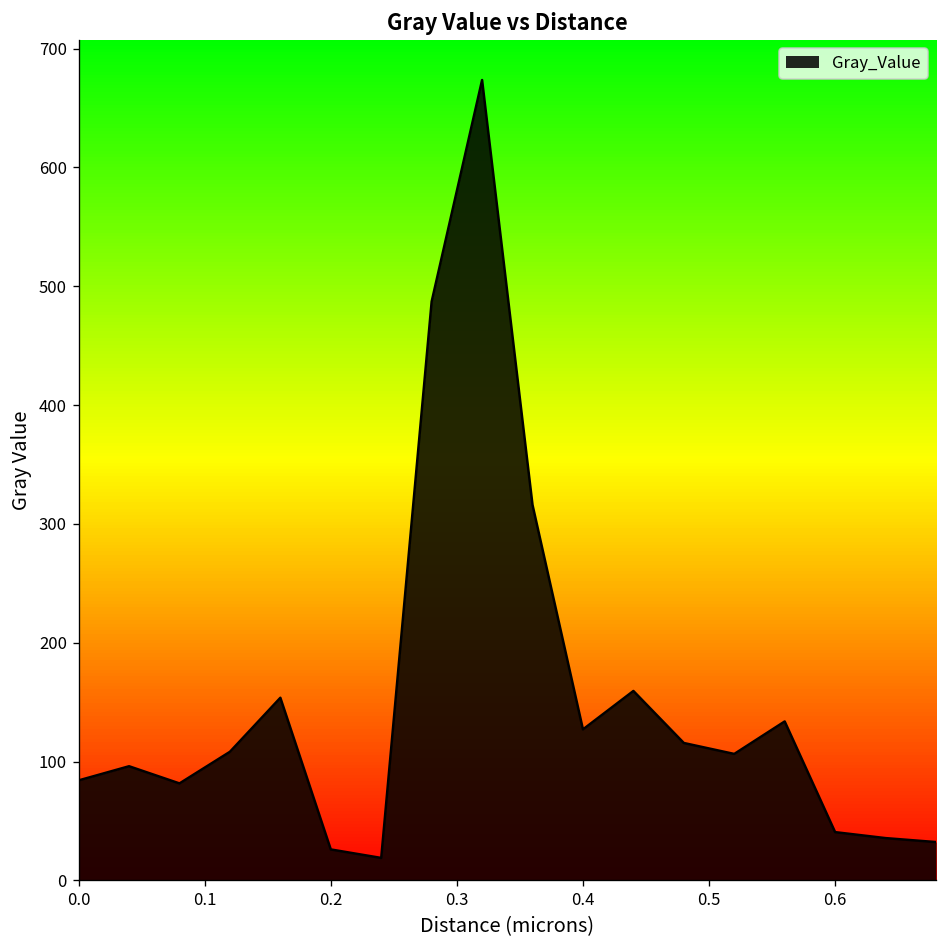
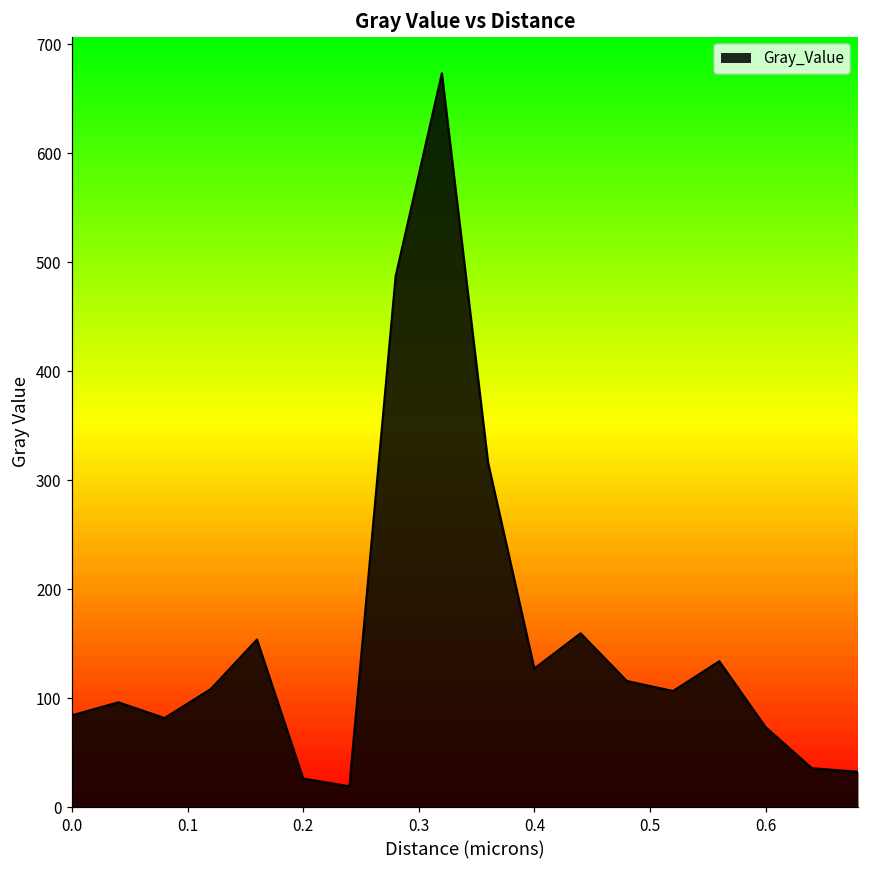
  {
    "0.0": 80,
    "0.2": 30,
    "0.4": 130,
-   "0.6": 40
+   "0.6": 70
  }
